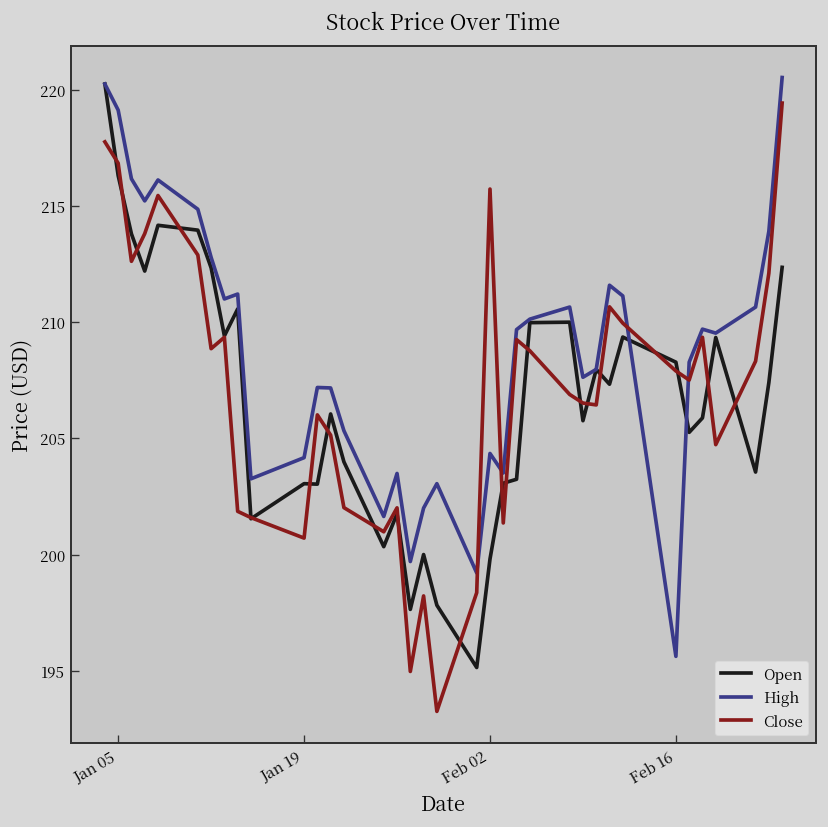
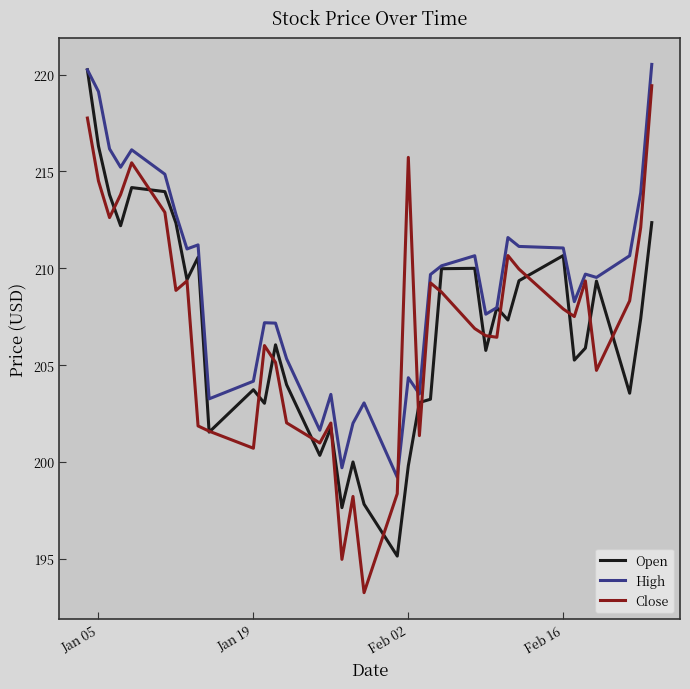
  {
    "Open": {
      "Jan 05": 216.3,
-     "Jan 19": 203.1,
+     "Jan 19": 203.7,
      "Feb 02": 199.8,
-     "Feb 16": 208.3
+     "Feb 16": 210.7
    },
    "High": {
      "Jan 05": 219.1,
      "Jan 19": 204.2,
      "Feb 02": 204.4,
-     "Feb 16": 195.6
+     "Feb 16": 211.1
    },
    "Close": {
-     "Jan 05": 216.8,
+     "Jan 05": 214.5,
      "Jan 19": 200.7,
      "Feb 02": 215.7,
      "Feb 16": 207.9
    }
  }
